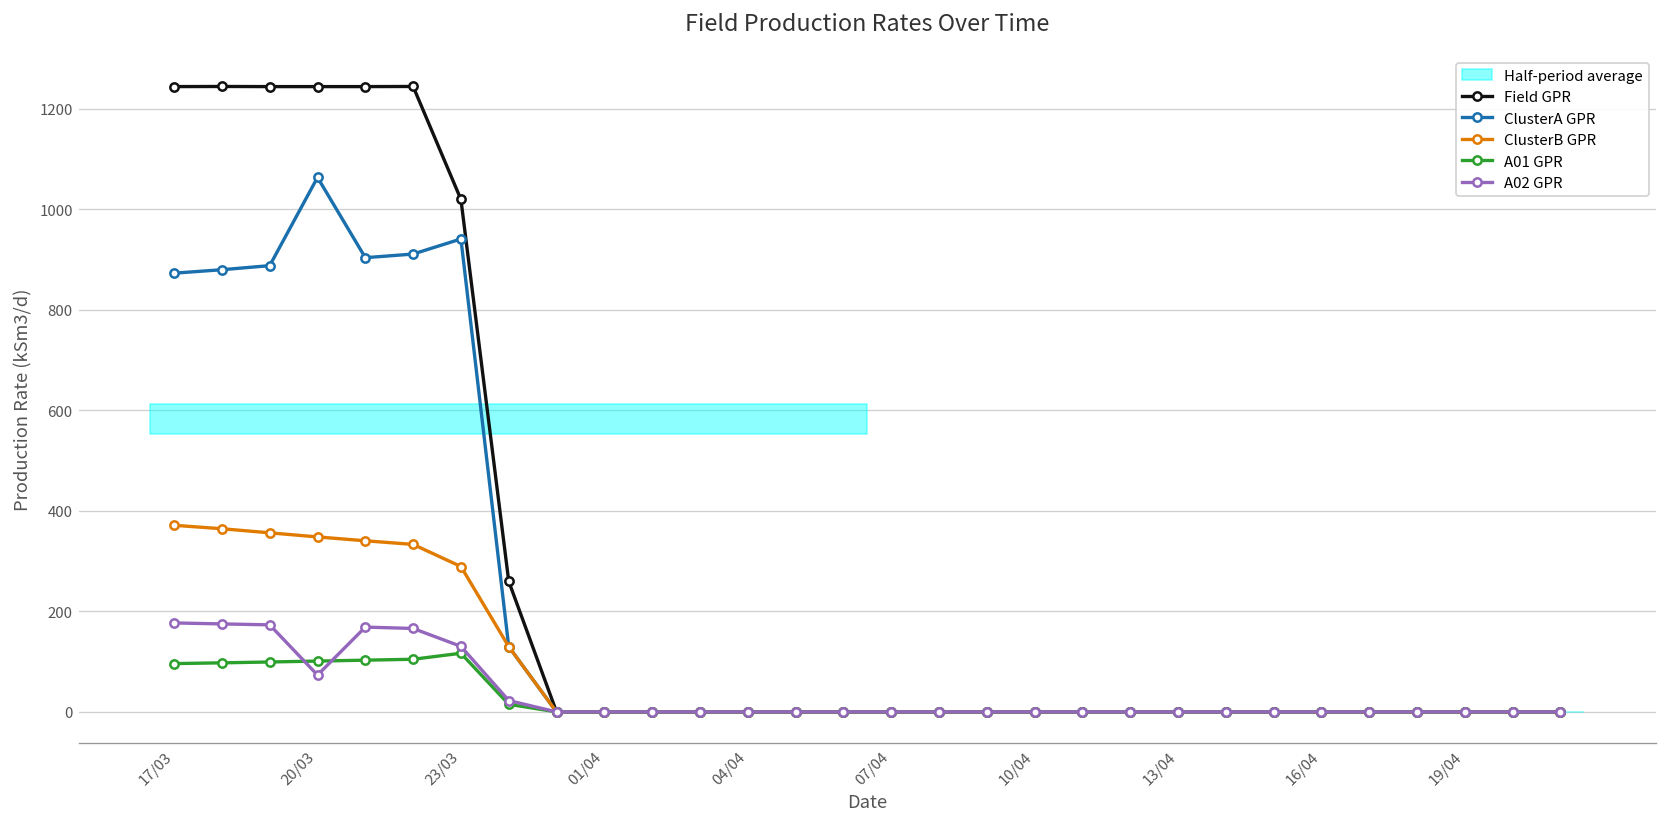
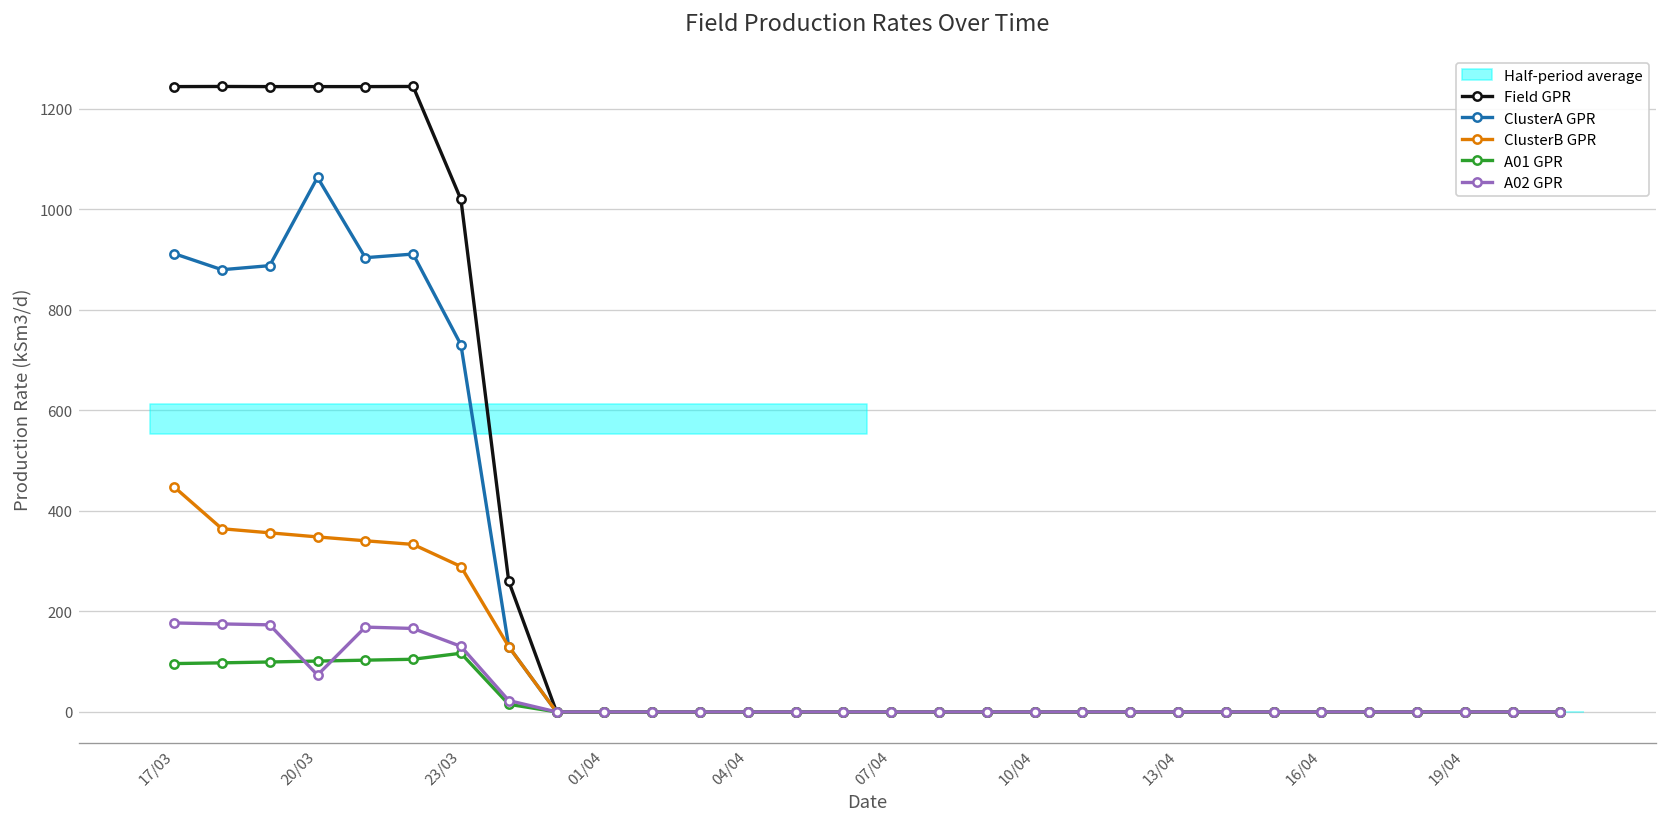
  {
    "Field GPR": {
      "17/03": 1240,
      "20/03": 1240,
      "23/03": 1020
    },
    "ClusterA GPR": {
-     "17/03": 870,
+     "17/03": 910,
      "20/03": 1060,
-     "23/03": 940
+     "23/03": 730
    },
    "ClusterB GPR": {
-     "17/03": 370,
+     "17/03": 450,
      "20/03": 350,
      "23/03": 290
    },
    "A01 GPR": {
      "17/03": 100,
      "20/03": 100,
      "23/03": 120
    },
    "A02 GPR": {
      "17/03": 180,
      "20/03": 70,
      "23/03": 130
    }
  }
